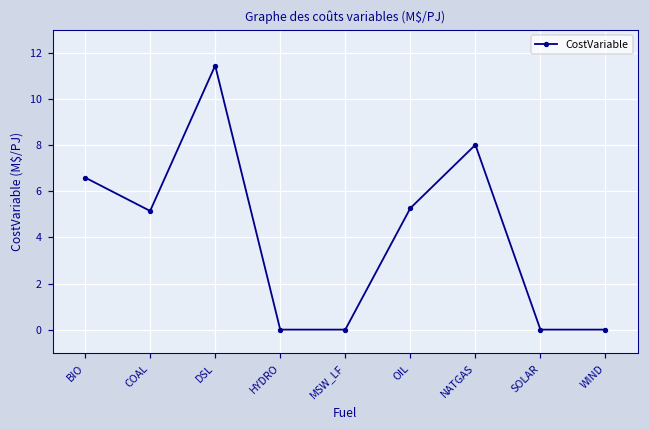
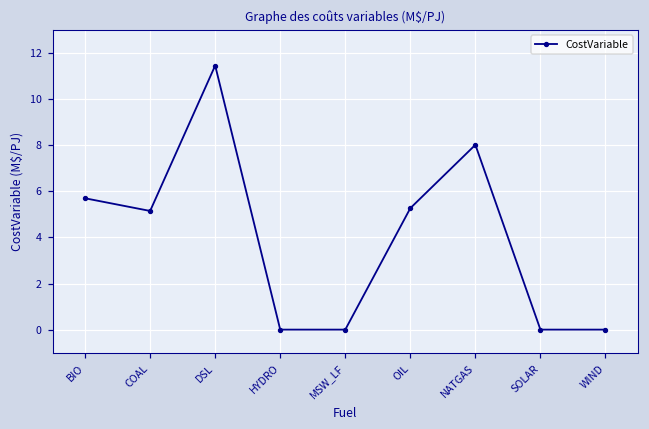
  {
-   "BIO": 6.6,
+   "BIO": 5.7,
    "COAL": 5.2,
    "DSL": 11.5,
    "HYDRO": 0.0,
    "MSW_LF": 0.0,
    "OIL": 5.3,
    "NATGAS": 8.0,
    "SOLAR": 0.0,
    "WIND": 0.0
  }
